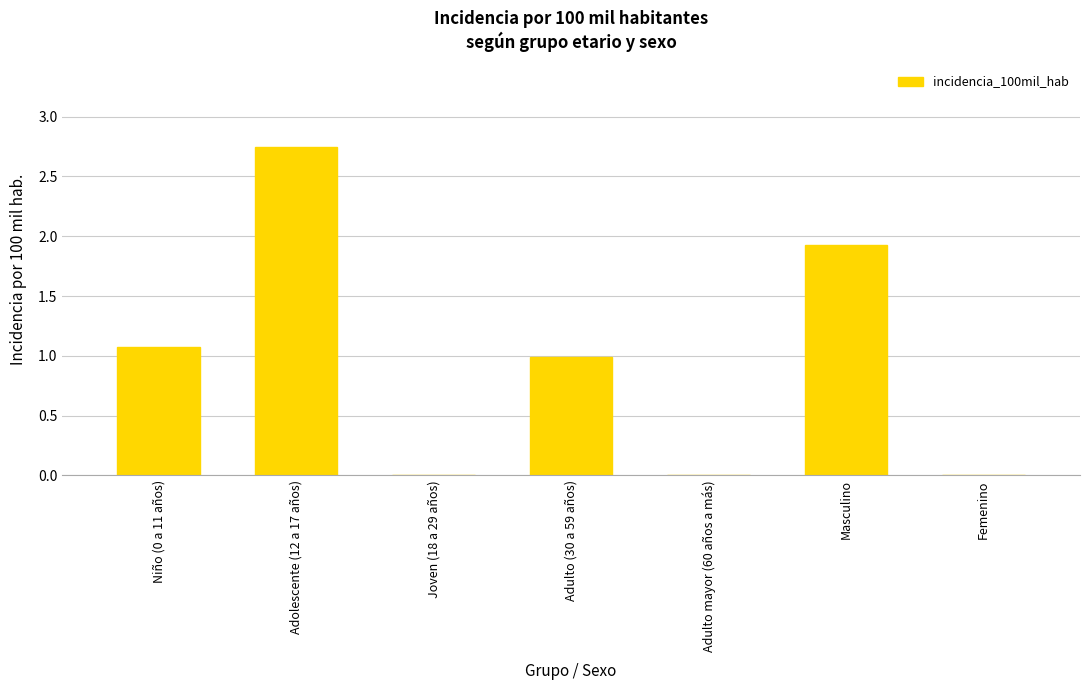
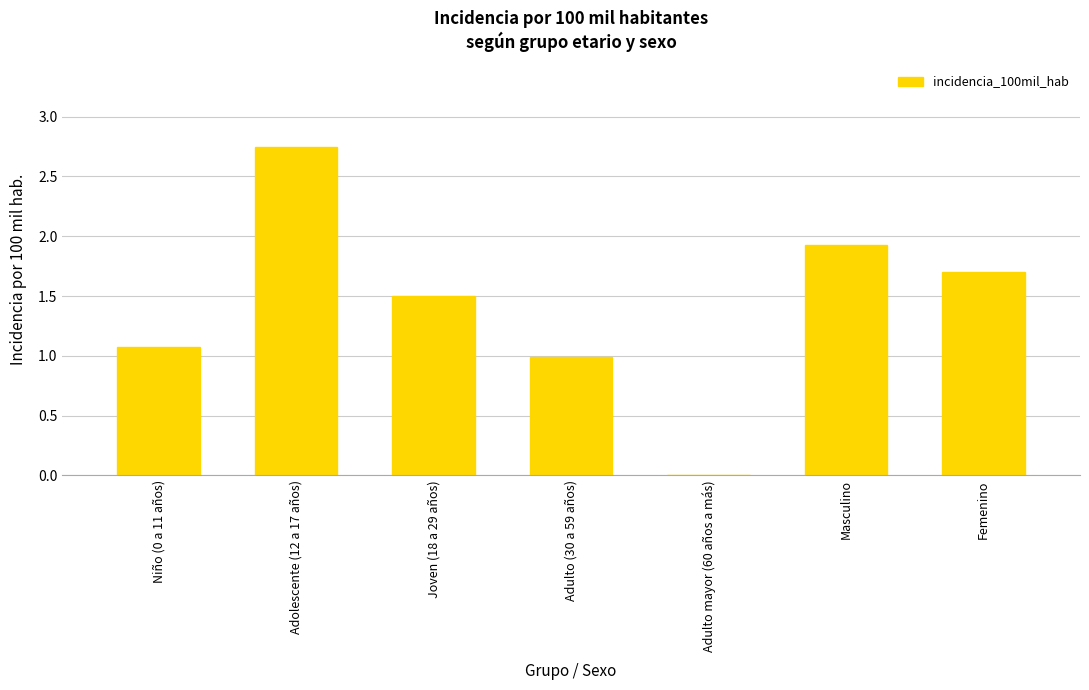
  {
    "Niño (0 a 11 años)": 1.07,
    "Adolescente (12 a 17 años)": 2.75,
-   "Joven (18 a 29 años)": 0.0,
+   "Joven (18 a 29 años)": 1.5,
    "Adulto (30 a 59 años)": 1.0,
    "Adulto mayor (60 años a más)": 0.0,
    "Masculino": 1.93,
-   "Femenino": 0.0
+   "Femenino": 1.7
  }
